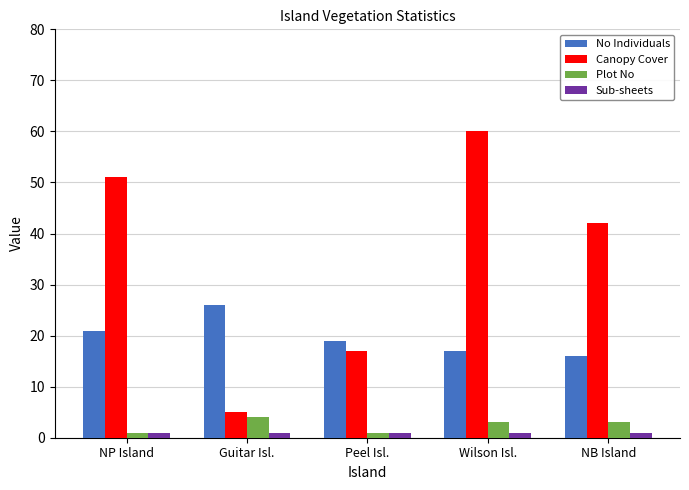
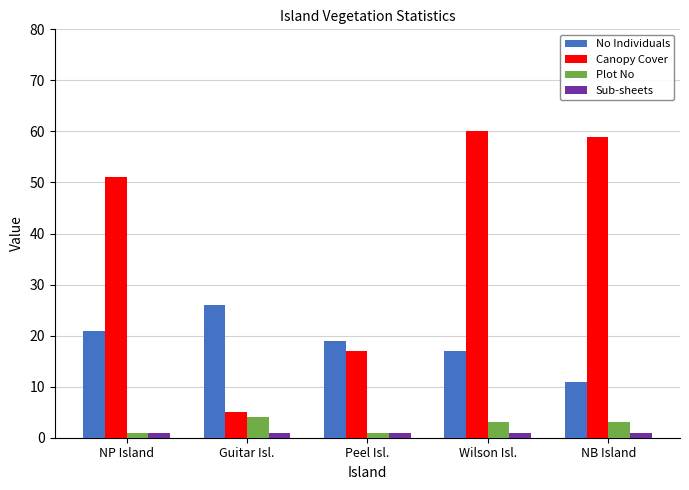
  {
    "No Individuals": {
      "NP Island": 21,
      "Guitar Isl.": 26,
      "Peel Isl.": 19,
      "Wilson Isl.": 17,
-     "NB Island": 16
+     "NB Island": 11
    },
    "Canopy Cover": {
      "NP Island": 51,
      "Guitar Isl.": 5,
      "Peel Isl.": 17,
      "Wilson Isl.": 60,
-     "NB Island": 42
+     "NB Island": 59
    },
    "Plot No": {
      "NP Island": 1,
      "Guitar Isl.": 4,
      "Peel Isl.": 1,
      "Wilson Isl.": 3,
      "NB Island": 3
    },
    "Sub-sheets": {
      "NP Island": 1,
      "Guitar Isl.": 1,
      "Peel Isl.": 1,
      "Wilson Isl.": 1,
      "NB Island": 1
    }
  }
